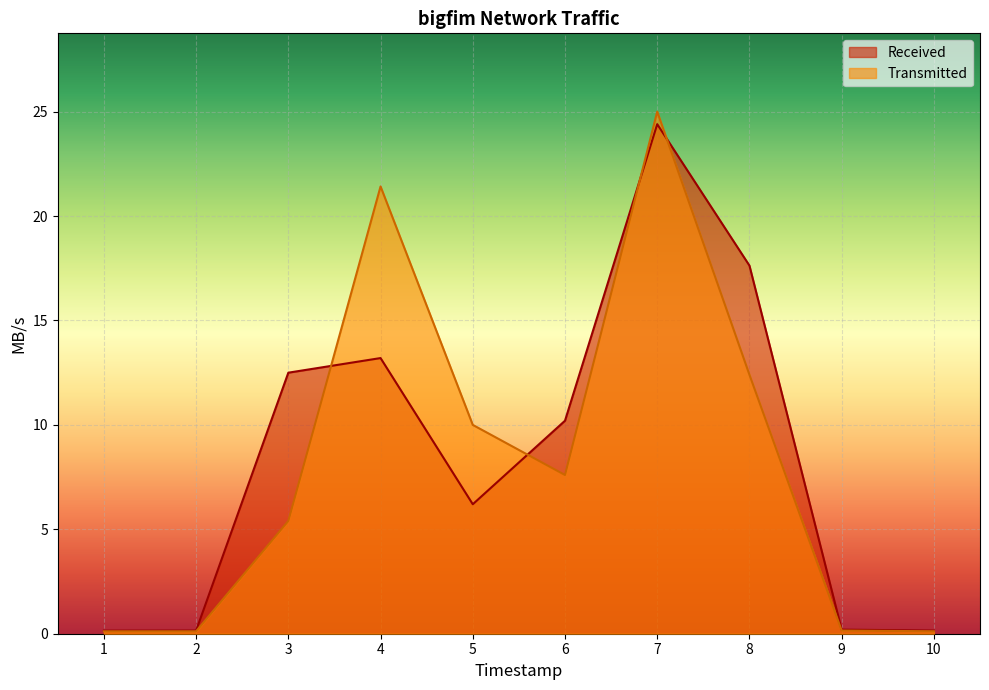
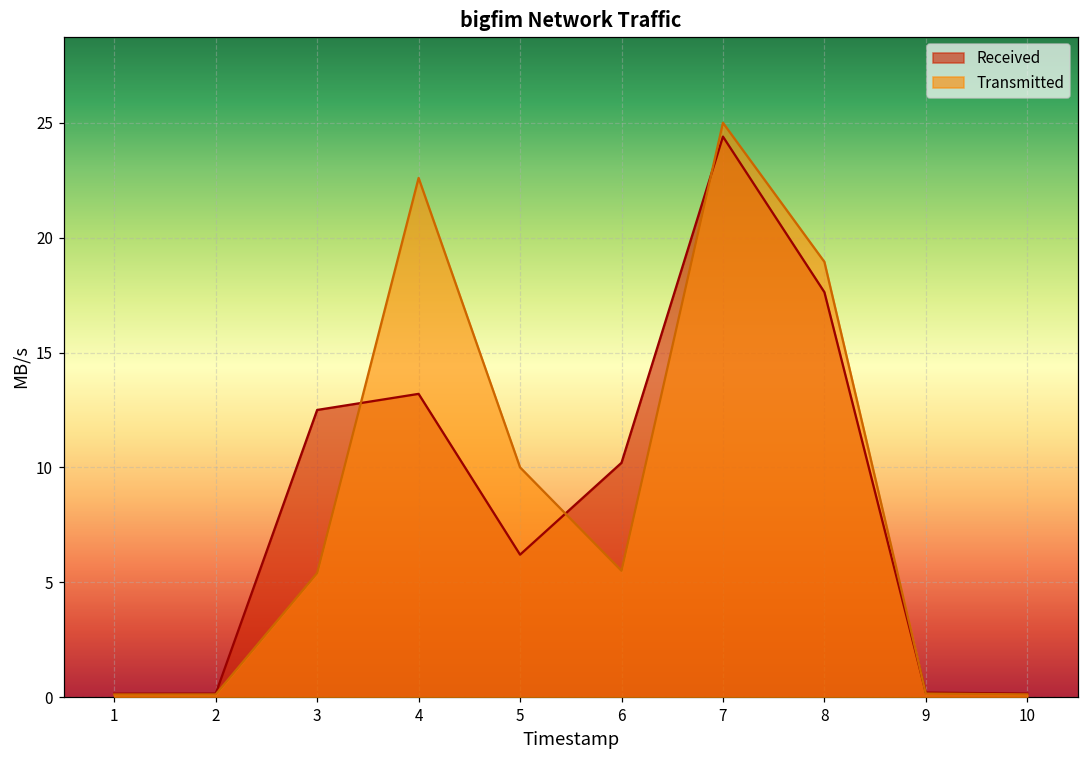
  {
    "Received": {
      "3": 12.5,
      "4": 13.2,
      "5": 6.2,
      "6": 10.2,
      "7": 24.4,
      "8": 17.6
    },
    "Transmitted": {
      "3": 5.4,
-     "4": 21.4,
+     "4": 22.6,
      "5": 10.0,
-     "6": 7.6,
+     "6": 5.5,
      "7": 25.0,
-     "8": 12.4
+     "8": 18.9
    }
  }
